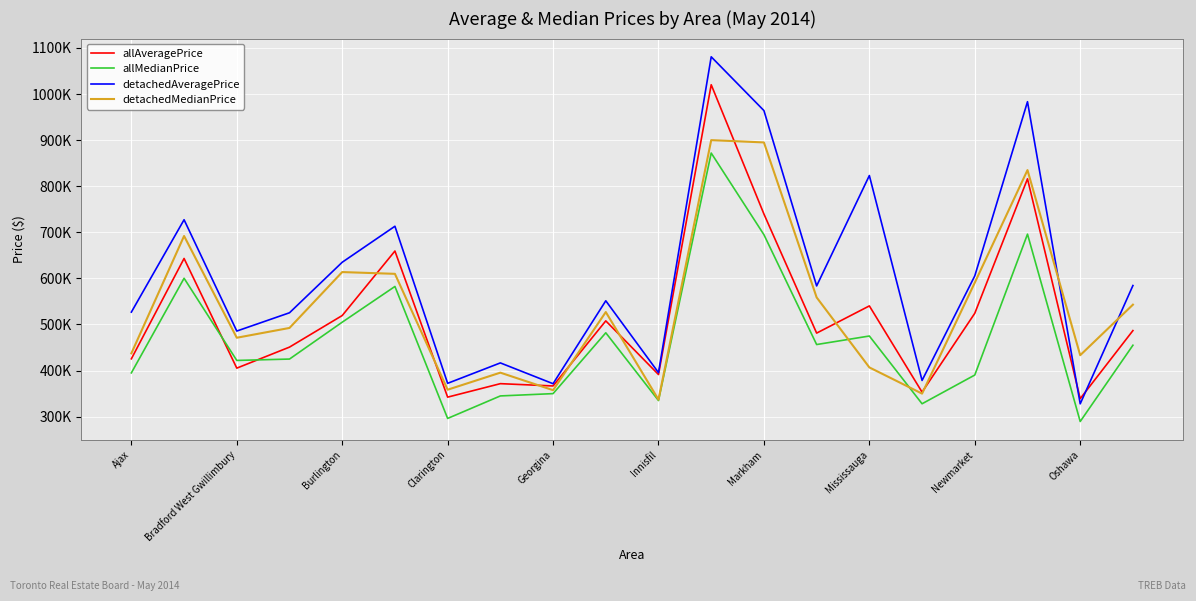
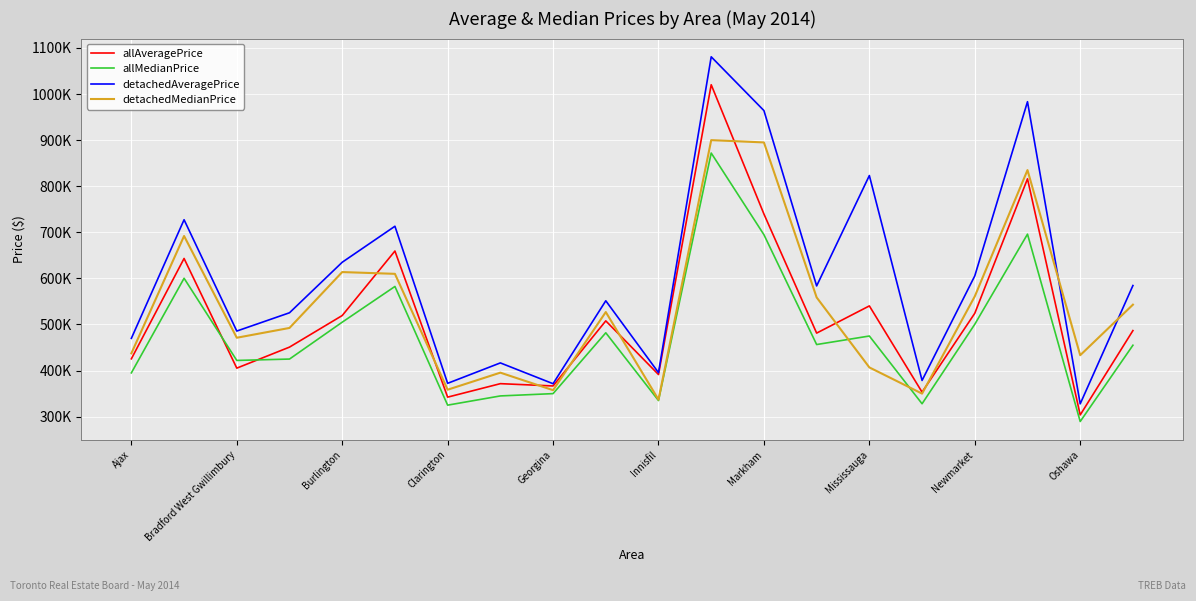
  {
    "allAveragePrice": {
      "Ajax": 430000,
      "Bradford West Gwillimbury": 410000,
      "Burlington": 520000,
      "Clarington": 340000,
      "Markham": 740000,
      "Mississauga": 540000,
      "Newmarket": 520000,
-     "Oshawa": 340000
+     "Oshawa": 300000
    },
    "allMedianPrice": {
      "Ajax": 400000,
      "Bradford West Gwillimbury": 420000,
      "Burlington": 510000,
-     "Clarington": 300000,
+     "Clarington": 330000,
      "Georgina": 350000,
      "Markham": 690000,
      "Mississauga": 480000,
-     "Newmarket": 390000,
+     "Newmarket": 500000,
      "Oshawa": 290000
    },
    "detachedAveragePrice": {
-     "Ajax": 530000,
+     "Ajax": 470000,
      "Bradford West Gwillimbury": 490000,
      "Burlington": 640000,
      "Clarington": 370000,
      "Markham": 960000,
      "Mississauga": 820000,
      "Newmarket": 610000,
      "Oshawa": 330000
    },
    "detachedMedianPrice": {
      "Ajax": 440000,
      "Bradford West Gwillimbury": 470000,
      "Burlington": 610000,
      "Clarington": 360000,
      "Georgina": 360000,
      "Markham": 900000,
      "Mississauga": 410000,
-     "Newmarket": 590000,
+     "Newmarket": 560000,
      "Oshawa": 430000
    }
  }
